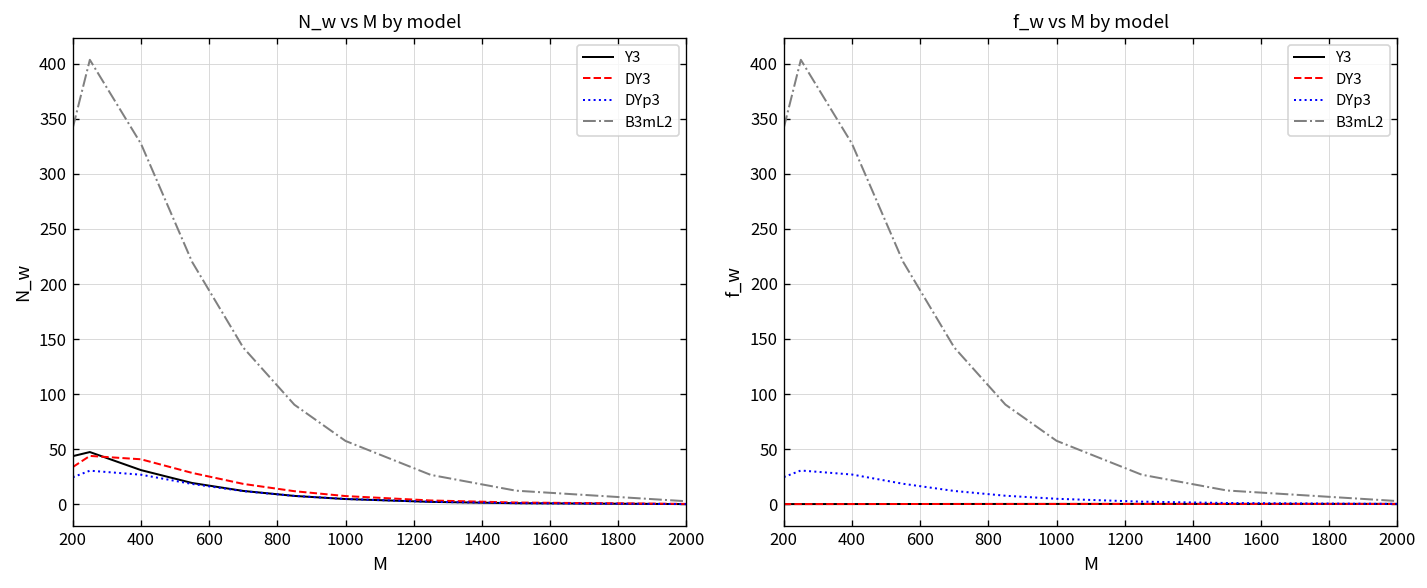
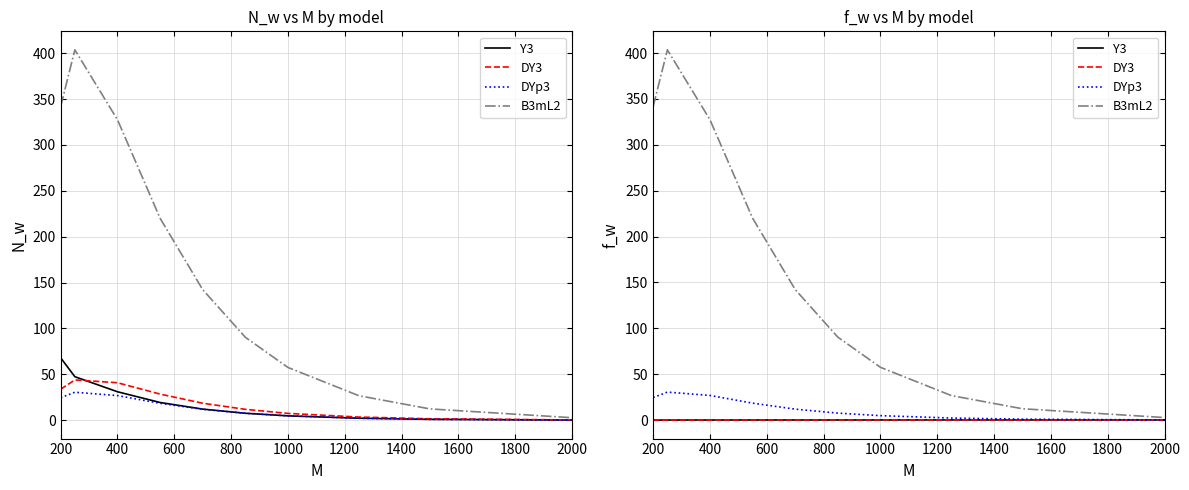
  {
    "N_w vs M by model": {
      "Y3": {
-       "200": 40,
+       "200": 70,
        "400": 30
      },
      "DY3": {
        "200": 30,
        "400": 40
      },
      "DYp3": {
        "200": 20,
        "400": 30
      },
      "B3mL2": {
        "200": 340,
        "400": 330,
        "1000": 60
      }
    },
    "f_w vs M by model": {
      "DY3": {
        "200": 0,
        "400": 0,
        "1000": 0
      },
      "DYp3": {
        "200": 20,
        "400": 30,
        "1000": 0
      },
      "B3mL2": {
        "200": 340,
        "400": 330,
        "1000": 60
      }
    }
  }
